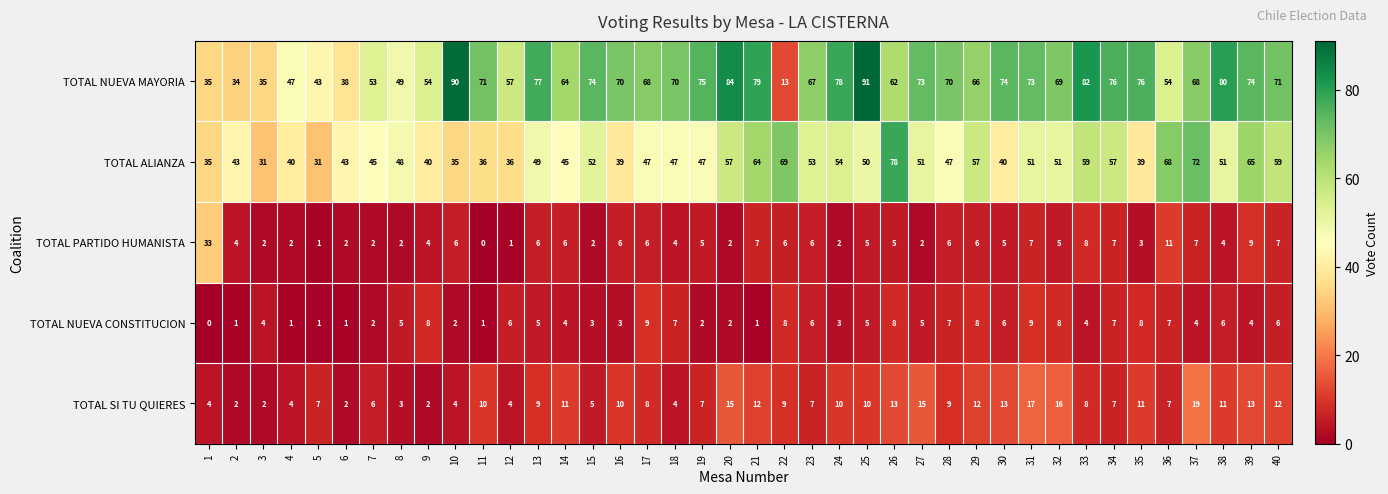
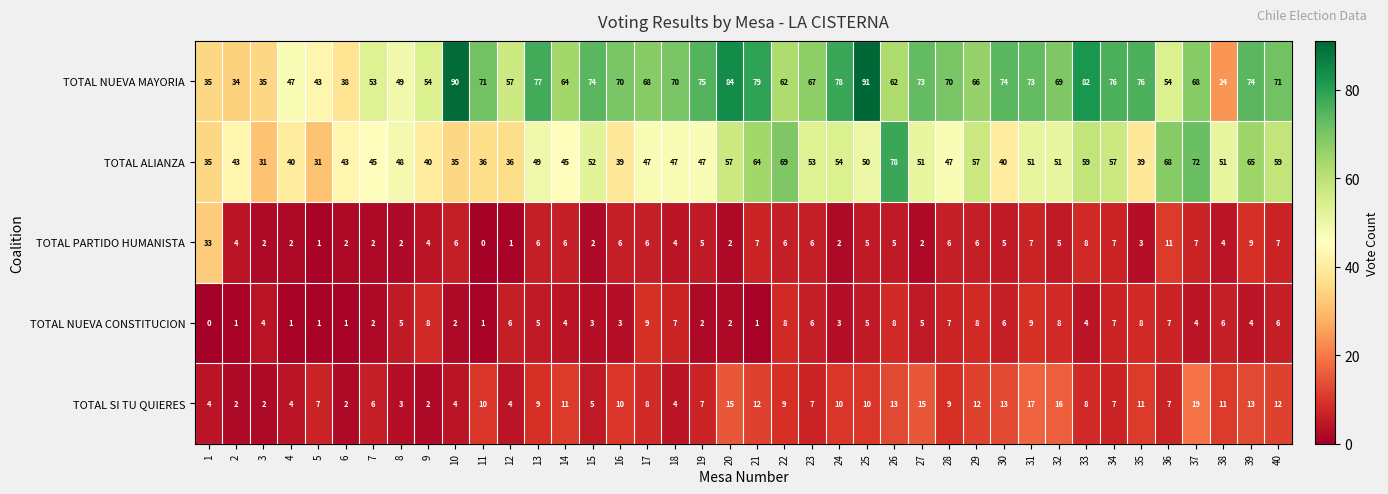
  {
    "TOTAL NUEVA MAYORIA": {
      "1": 35,
      "2": 34,
      "3": 35,
      "4": 47,
      "5": 43,
      "6": 38,
      "7": 53,
      "8": 49,
      "9": 54,
      "10": 90,
      "11": 71,
      "12": 57,
      "13": 77,
      "14": 64,
      "15": 74,
      "16": 70,
      "17": 68,
      "18": 70,
      "19": 75,
      "20": 84,
      "21": 79,
-     "22": 13,
+     "22": 62,
      "23": 67,
      "24": 78,
      "25": 91,
      "26": 62,
      "27": 73,
      "28": 70,
      "29": 66,
      "30": 74,
      "31": 73,
      "32": 69,
      "33": 82,
      "34": 76,
      "35": 76,
      "36": 54,
      "37": 68,
-     "38": 80,
+     "38": 24,
      "39": 74,
      "40": 71
    },
    "TOTAL ALIANZA": {
      "1": 35,
      "2": 43,
      "3": 31,
      "4": 40,
      "5": 31,
      "6": 43,
      "7": 45,
      "8": 48,
      "9": 40,
      "10": 35,
      "11": 36,
      "12": 36,
      "13": 49,
      "14": 45,
      "15": 52,
      "16": 39,
      "17": 47,
      "18": 47,
      "19": 47,
      "20": 57,
      "21": 64,
      "22": 69,
      "23": 53,
      "24": 54,
      "25": 50,
      "26": 78,
      "27": 51,
      "28": 47,
      "29": 57,
      "30": 40,
      "31": 51,
      "32": 51,
      "33": 59,
      "34": 57,
      "35": 39,
      "36": 68,
      "37": 72,
      "38": 51,
      "39": 65,
      "40": 59
    },
    "TOTAL PARTIDO HUMANISTA": {
      "1": 33,
      "2": 4,
      "3": 2,
      "4": 2,
      "5": 1,
      "6": 2,
      "7": 2,
      "8": 2,
      "9": 4,
      "10": 6,
      "11": 0,
      "12": 1,
      "13": 6,
      "14": 6,
      "15": 2,
      "16": 6,
      "17": 6,
      "18": 4,
      "19": 5,
      "20": 2,
      "21": 7,
      "22": 6,
      "23": 6,
      "24": 2,
      "25": 5,
      "26": 5,
      "27": 2,
      "28": 6,
      "29": 6,
      "30": 5,
      "31": 7,
      "32": 5,
      "33": 8,
      "34": 7,
      "35": 3,
      "36": 11,
      "37": 7,
      "38": 4,
      "39": 9,
      "40": 7
    },
    "TOTAL NUEVA CONSTITUCION": {
      "1": 0,
      "2": 1,
      "3": 4,
      "4": 1,
      "5": 1,
      "6": 1,
      "7": 2,
      "8": 5,
      "9": 8,
      "10": 2,
      "11": 1,
      "12": 6,
      "13": 5,
      "14": 4,
      "15": 3,
      "16": 3,
      "17": 9,
      "18": 7,
      "19": 2,
      "20": 2,
      "21": 1,
      "22": 8,
      "23": 6,
      "24": 3,
      "25": 5,
      "26": 8,
      "27": 5,
      "28": 7,
      "29": 8,
      "30": 6,
      "31": 9,
      "32": 8,
      "33": 4,
      "34": 7,
      "35": 8,
      "36": 7,
      "37": 4,
      "38": 6,
      "39": 4,
      "40": 6
    },
    "TOTAL SI TU QUIERES": {
      "1": 4,
      "2": 2,
      "3": 2,
      "4": 4,
      "5": 7,
      "6": 2,
      "7": 6,
      "8": 3,
      "9": 2,
      "10": 4,
      "11": 10,
      "12": 4,
      "13": 9,
      "14": 11,
      "15": 5,
      "16": 10,
      "17": 8,
      "18": 4,
      "19": 7,
      "20": 15,
      "21": 12,
      "22": 9,
      "23": 7,
      "24": 10,
      "25": 10,
      "26": 13,
      "27": 15,
      "28": 9,
      "29": 12,
      "30": 13,
      "31": 17,
      "32": 16,
      "33": 8,
      "34": 7,
      "35": 11,
      "36": 7,
      "37": 19,
      "38": 11,
      "39": 13,
      "40": 12
    }
  }
